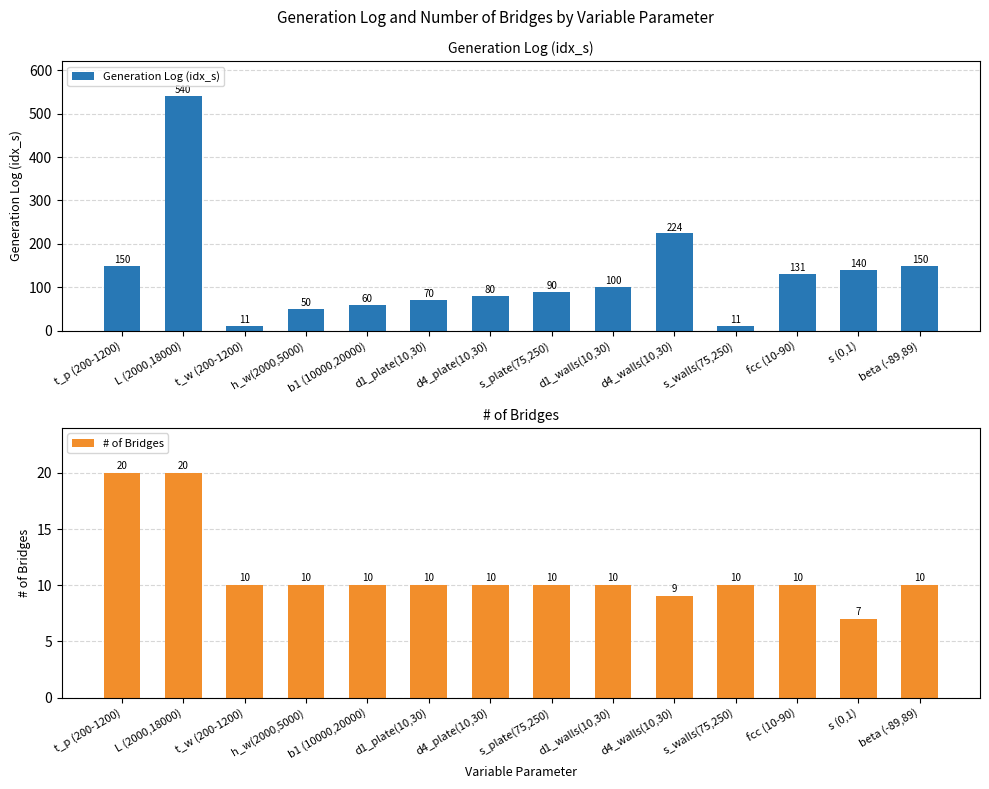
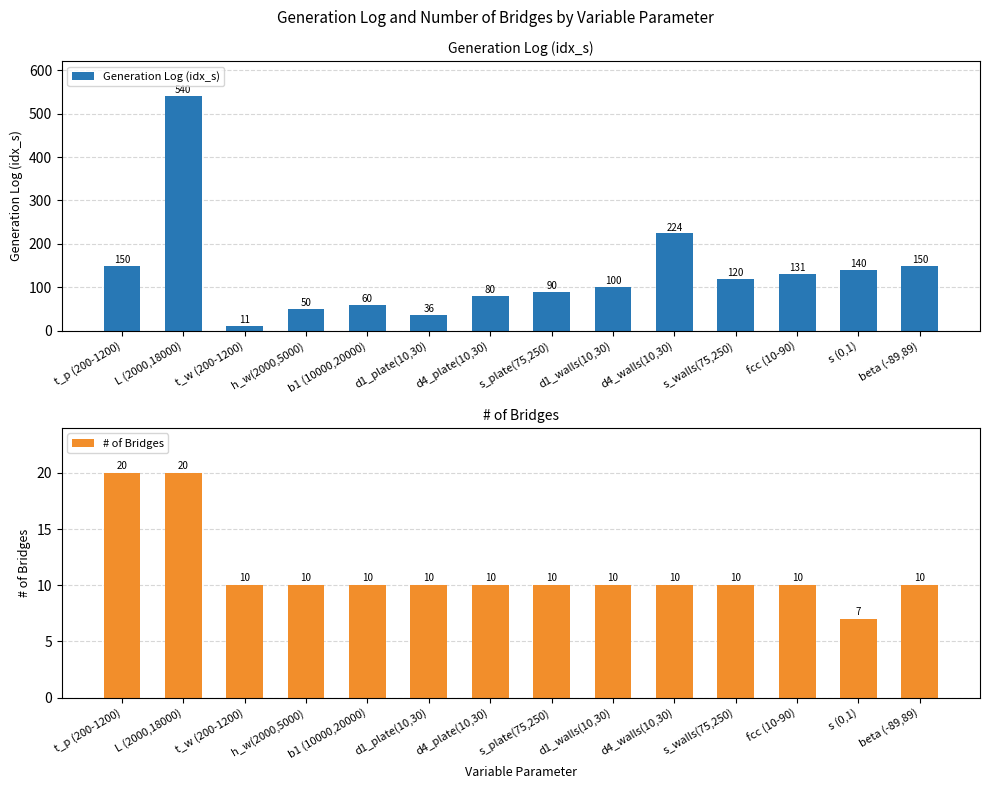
  {
    "Generation Log (idx_s)": {
      "t_p (200-1200)": 150,
      "t_w (200-1200)": 11,
      "h_w(2000,5000)": 50,
      "b1 (10000,20000)": 60,
-     "d1_plate(10,30)": 70,
+     "d1_plate(10,30)": 36,
      "d4_plate(10,30)": 80,
      "s_plate(75,250)": 90,
      "d1_walls(10,30)": 100,
      "d4_walls(10,30)": 224,
-     "s_walls(75,250)": 11,
+     "s_walls(75,250)": 120,
      "fcc (10-90)": 131,
      "s (0,1)": 140,
      "beta (-89,89)": 150
    },
    "# of Bridges": {
      "t_p (200-1200)": 20,
      "L (2000,18000)": 20,
      "t_w (200-1200)": 10,
      "h_w(2000,5000)": 10,
      "b1 (10000,20000)": 10,
      "d1_plate(10,30)": 10,
      "d4_plate(10,30)": 10,
      "s_plate(75,250)": 10,
      "d1_walls(10,30)": 10,
-     "d4_walls(10,30)": 9,
+     "d4_walls(10,30)": 10,
      "s_walls(75,250)": 10,
      "fcc (10-90)": 10,
      "s (0,1)": 7,
      "beta (-89,89)": 10
    }
  }
